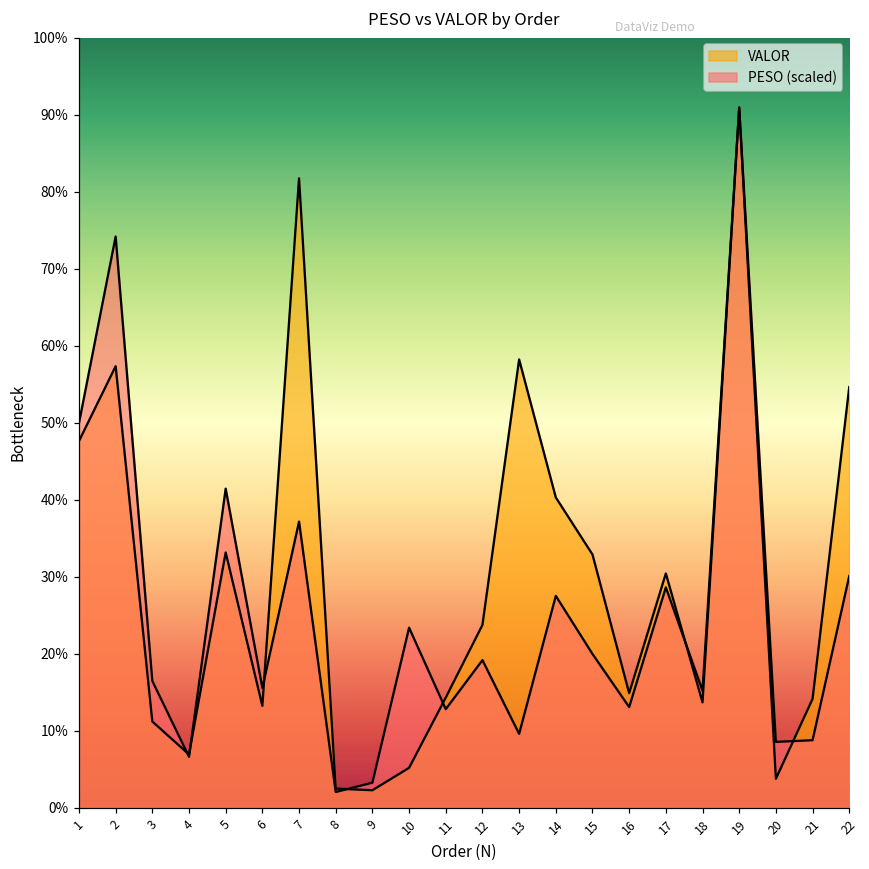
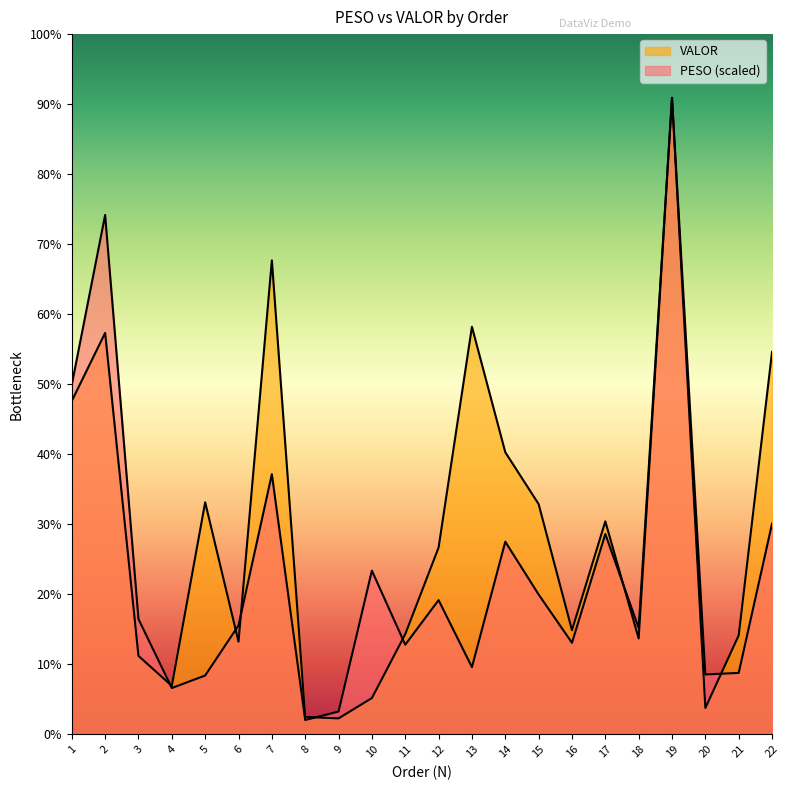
  {
    "VALOR": {
      "1": "48%",
      "2": "57%",
      "3": "11%",
      "5": "33%",
      "6": "13%",
-     "7": "82%",
+     "7": "68%",
      "8": "2%",
      "9": "2%",
      "10": "5%",
      "11": "14%",
-     "12": "24%",
+     "12": "27%",
      "13": "58%",
      "14": "40%",
      "15": "33%",
      "16": "15%",
      "17": "30%",
      "18": "14%",
      "20": "4%",
      "21": "14%",
      "22": "55%"
    },
    "PESO (scaled)": {
      "1": "50%",
      "2": "74%",
      "3": "16%",
-     "5": "41%",
+     "5": "8%",
      "6": "16%",
      "7": "37%",
      "8": "2%",
      "9": "3%",
      "10": "23%",
      "11": "13%",
      "12": "19%",
      "13": "10%",
      "14": "27%",
      "15": "20%",
      "16": "13%",
      "17": "29%",
      "18": "15%",
      "20": "9%",
      "21": "9%",
      "22": "30%"
    }
  }
